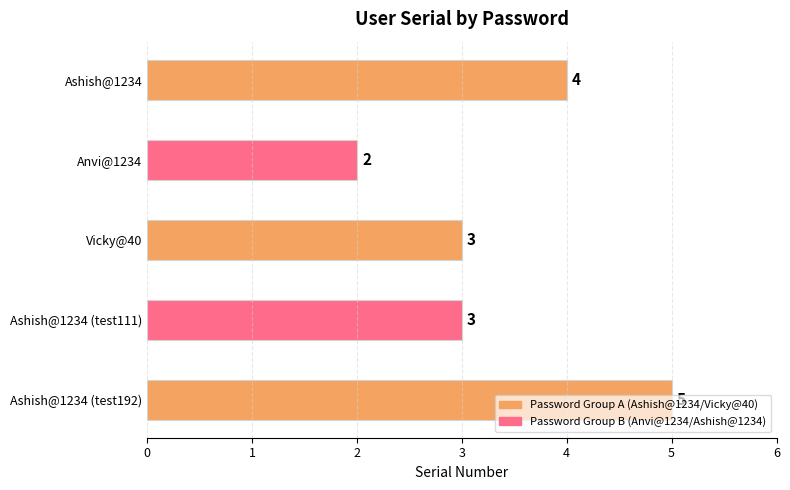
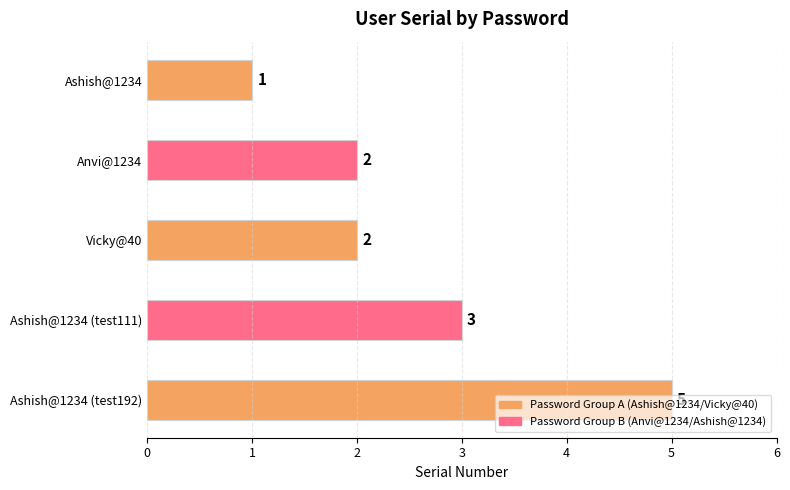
  {
-   "Ashish@1234": 4,
+   "Ashish@1234": 1,
    "Anvi@1234": 2,
-   "Vicky@40": 3,
+   "Vicky@40": 2,
    "Ashish@1234 (test111)": 3
  }
